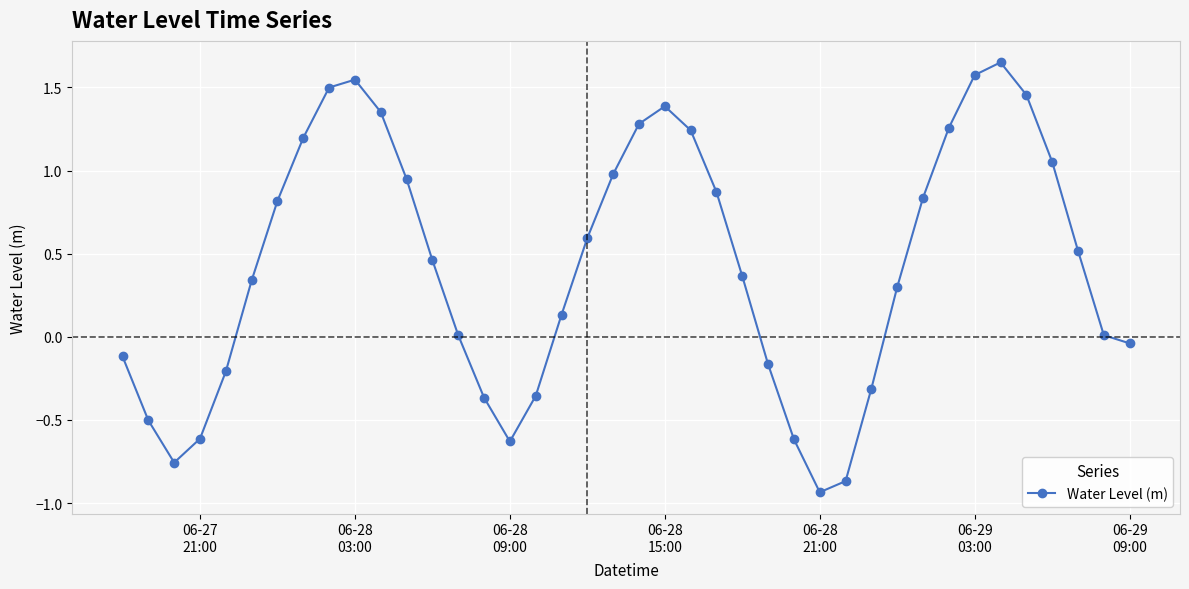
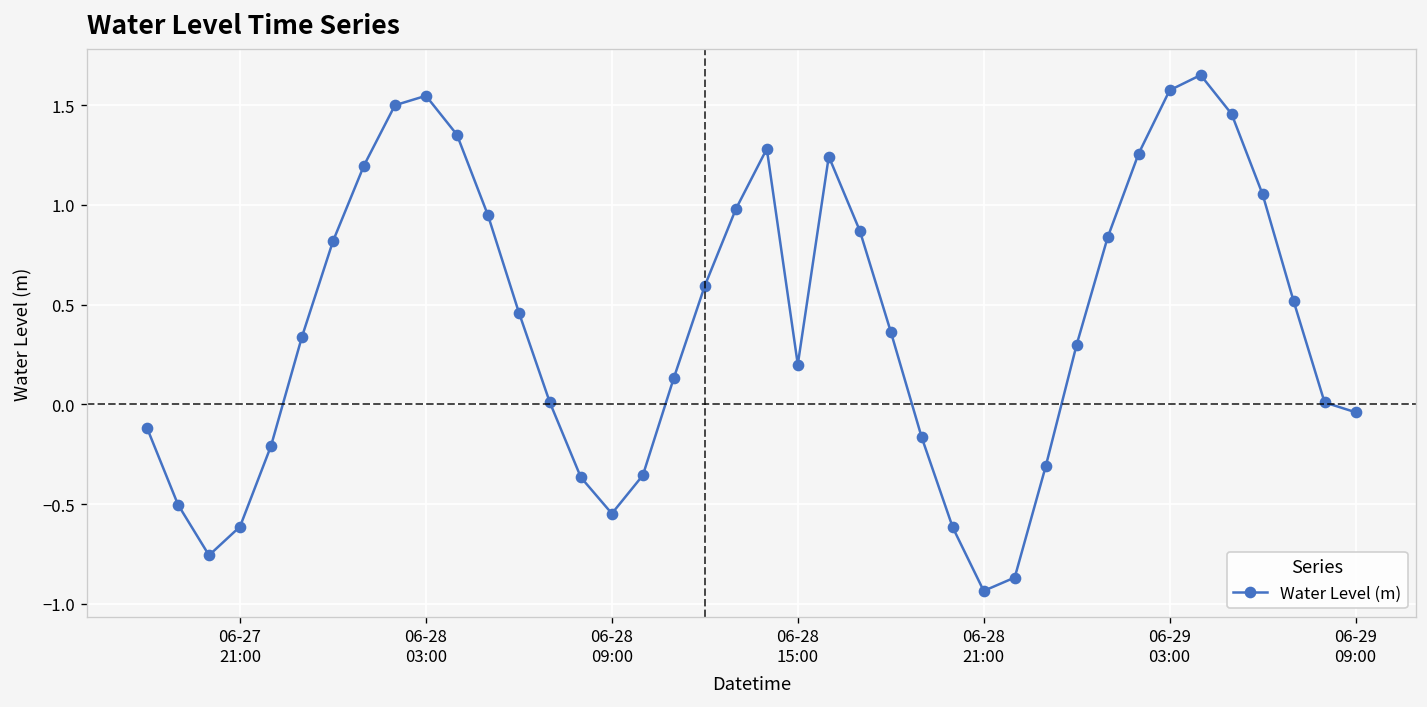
  {
    "06-27 21:00": -0.61,
    "06-28 03:00": 1.55,
-   "06-28 09:00": -0.63,
-   "06-28 15:00": 1.39,
+   "06-28 09:00": -0.55,
+   "06-28 15:00": 0.20,
    "06-28 21:00": -0.94,
    "06-29 03:00": 1.57,
    "06-29 09:00": -0.04
  }
